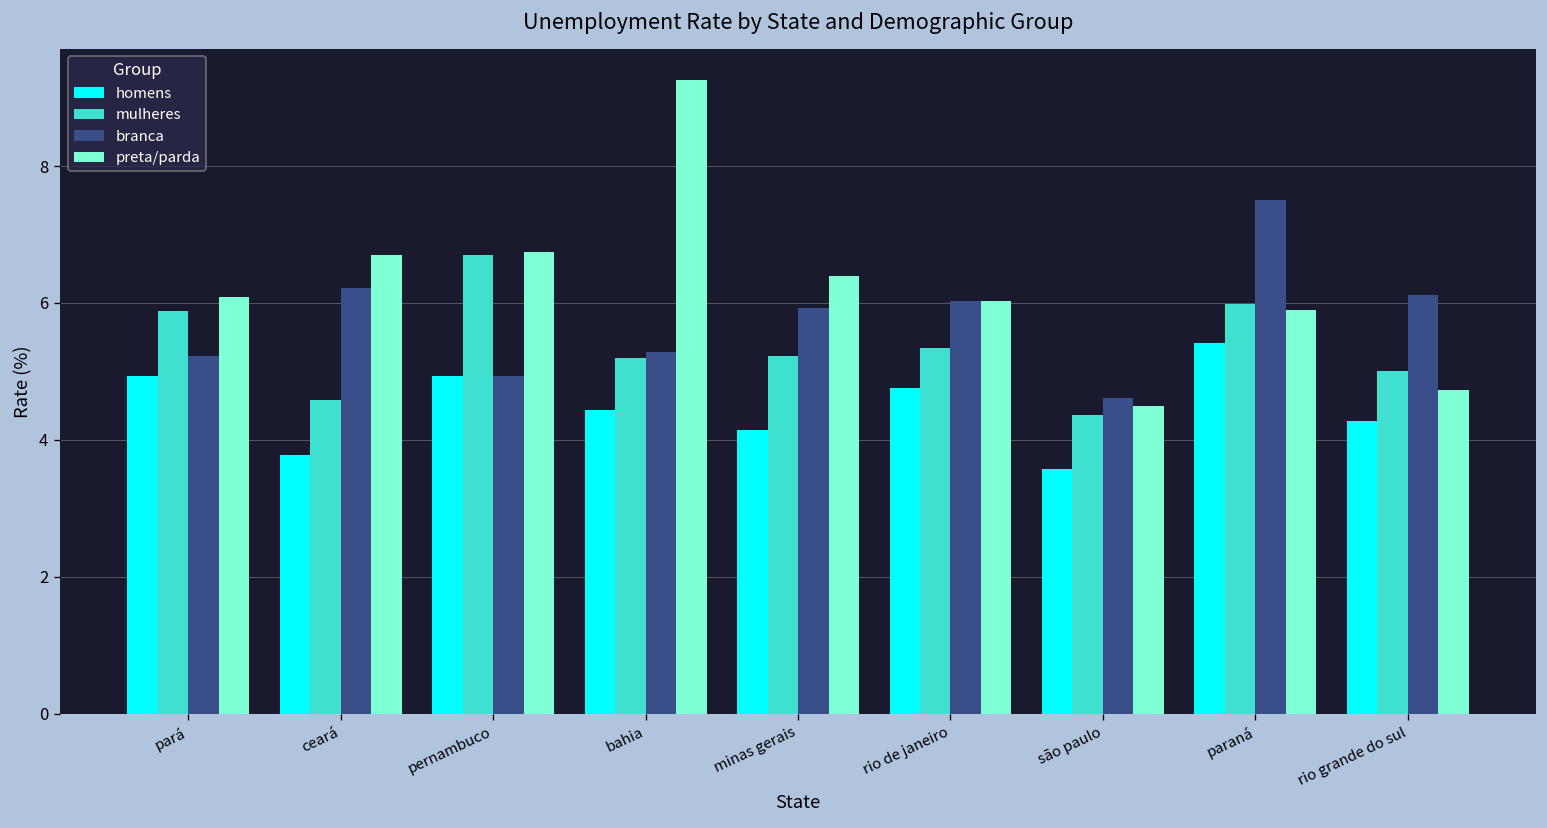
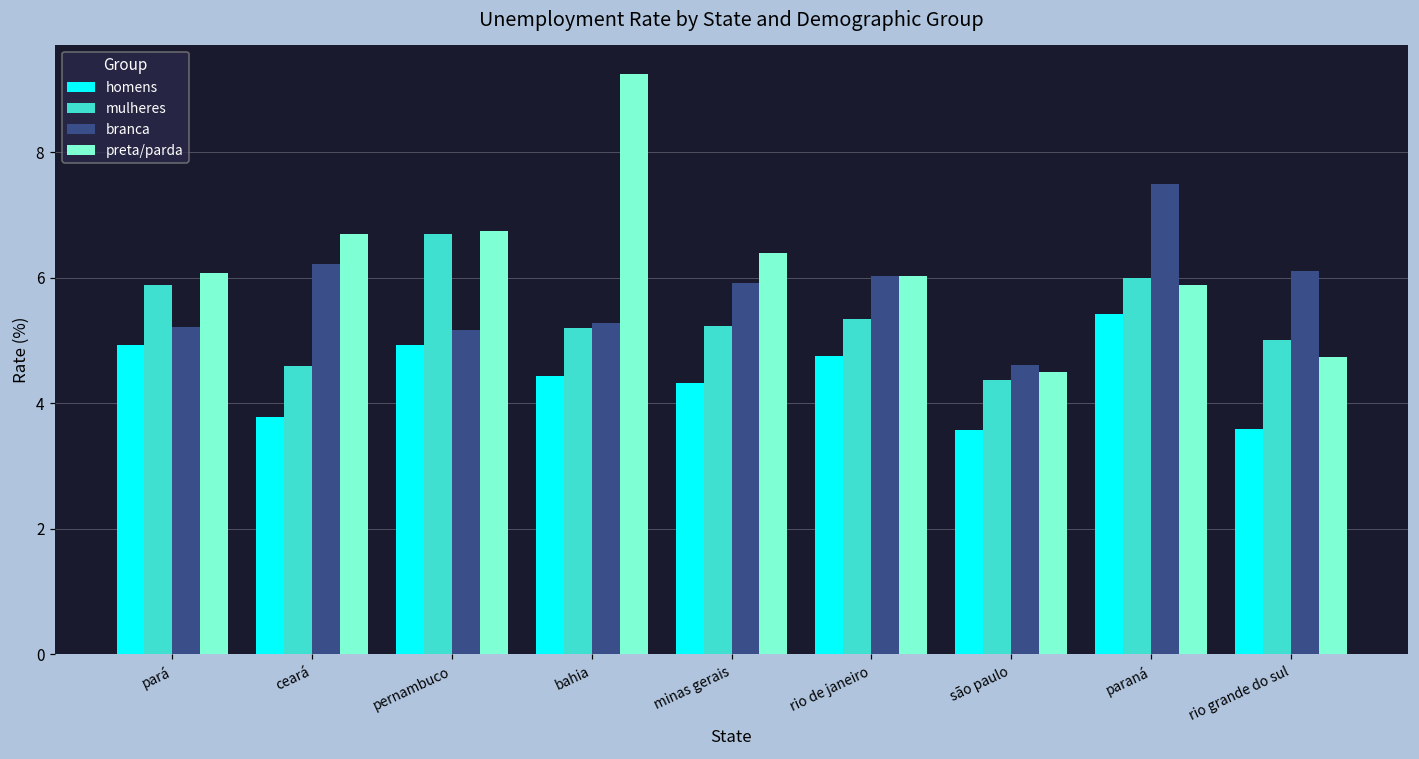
  {
    "homens": {
      "pará": 4.9,
      "ceará": 3.8,
      "pernambuco": 4.9,
      "bahia": 4.4,
-     "minas gerais": 4.2,
+     "minas gerais": 4.3,
      "rio de janeiro": 4.8,
      "são paulo": 3.6,
      "paraná": 5.4,
-     "rio grande do sul": 4.3
+     "rio grande do sul": 3.6
    },
    "mulheres": {
      "pará": 5.9,
      "ceará": 4.6,
      "pernambuco": 6.7,
      "bahia": 5.2,
      "minas gerais": 5.2,
      "rio de janeiro": 5.3,
      "são paulo": 4.4,
      "paraná": 6.0,
      "rio grande do sul": 5.0
    },
    "branca": {
      "pará": 5.2,
      "ceará": 6.2,
-     "pernambuco": 4.9,
+     "pernambuco": 5.2,
      "bahia": 5.3,
      "minas gerais": 5.9,
      "rio de janeiro": 6.0,
      "são paulo": 4.6,
      "paraná": 7.5,
      "rio grande do sul": 6.1
    },
    "preta/parda": {
      "pará": 6.1,
      "ceará": 6.7,
      "pernambuco": 6.7,
      "bahia": 9.3,
      "minas gerais": 6.4,
      "rio de janeiro": 6.0,
      "são paulo": 4.5,
      "paraná": 5.9,
      "rio grande do sul": 4.7
    }
  }
